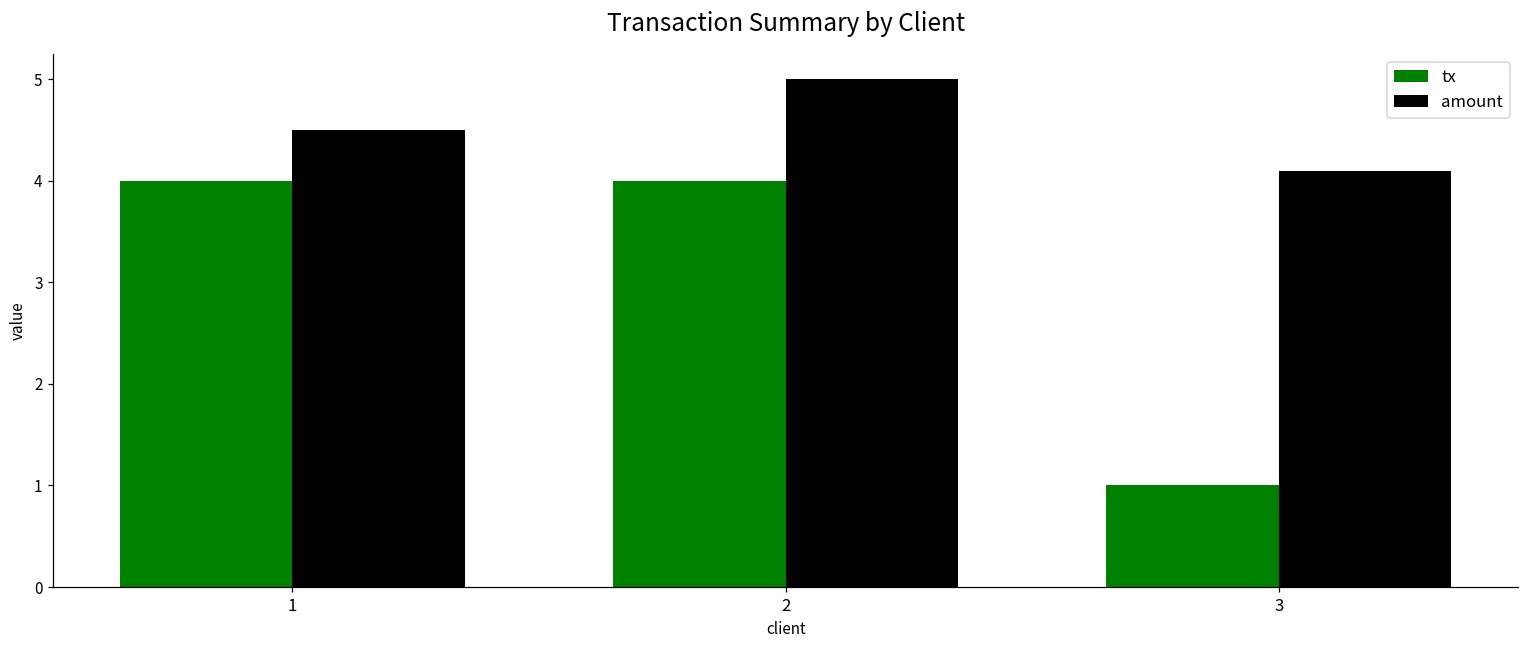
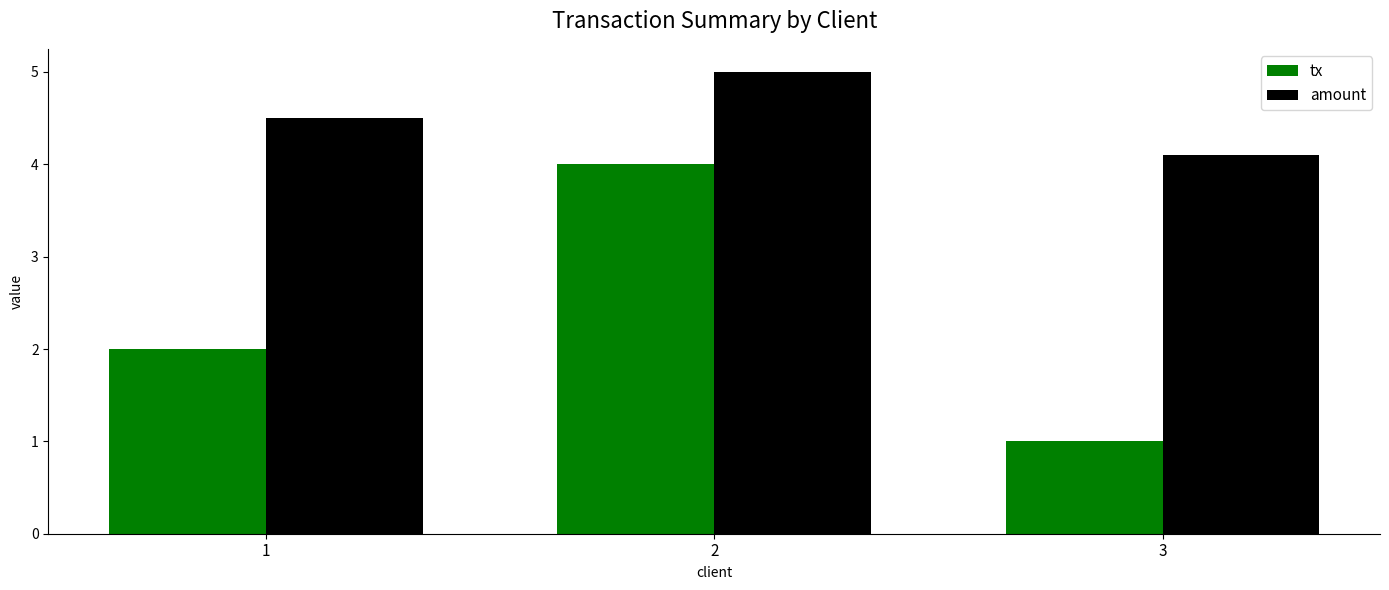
  {
    "tx": {
-     "1": 4,
+     "1": 2,
      "2": 4,
      "3": 1
    },
    "amount": {
      "1": 4.5,
      "2": 5,
      "3": 4.1
    }
  }
